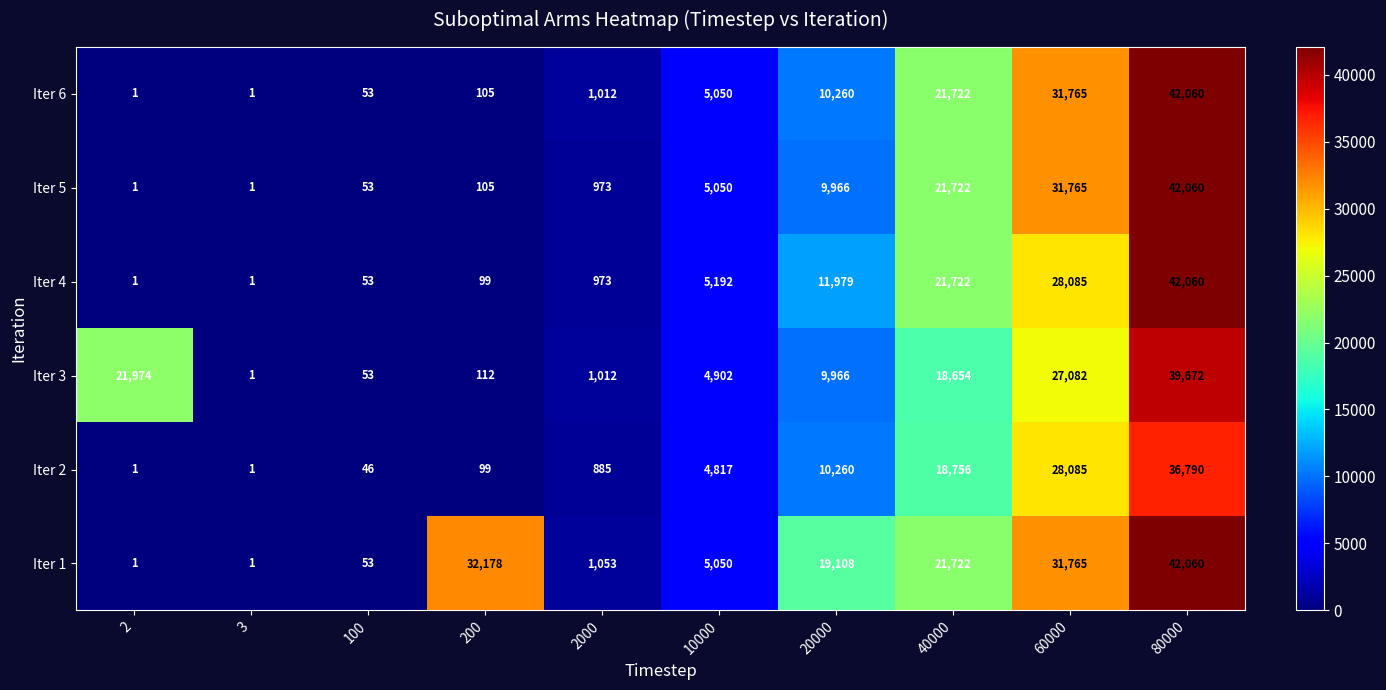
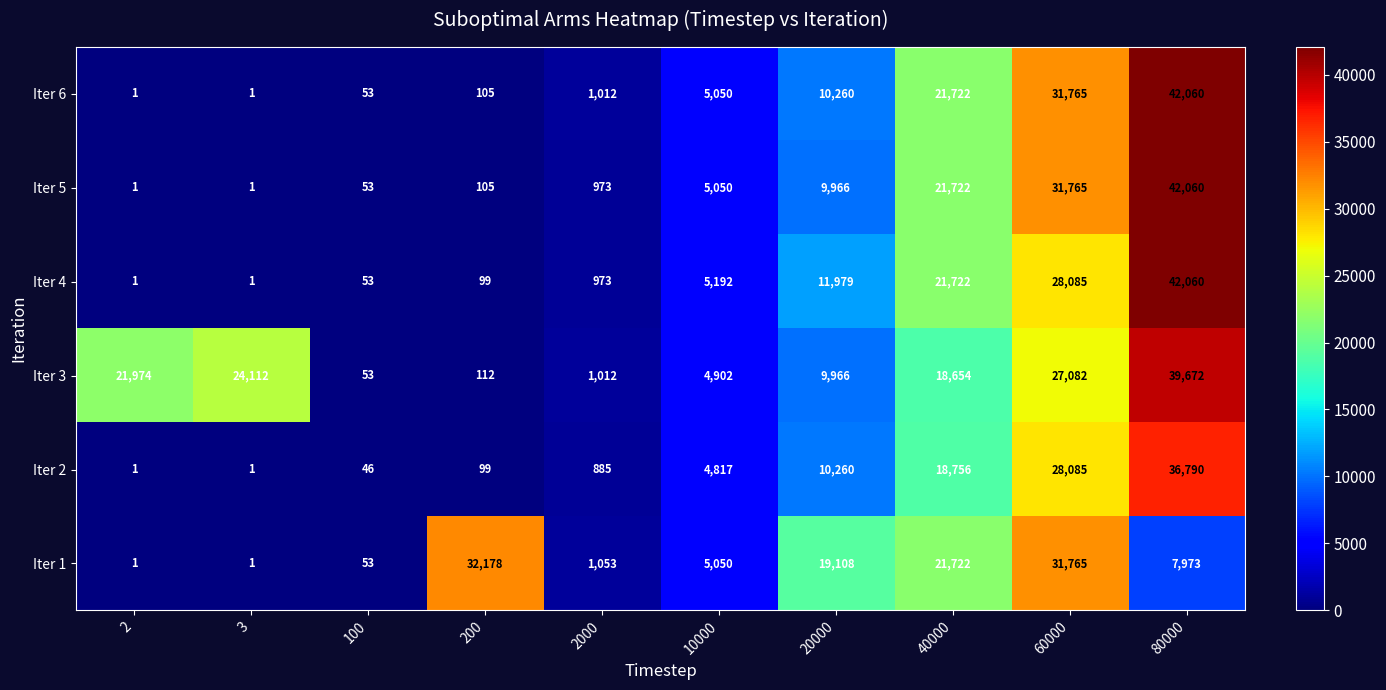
  {
    "Iter 6": {
      "2": "1",
      "3": "1",
      "100": "53",
      "200": "105",
      "2000": "1,012",
      "10000": "5,050",
      "20000": "10,260",
      "40000": "21,722",
      "60000": "31,765",
      "80000": "42,060"
    },
    "Iter 5": {
      "2": "1",
      "3": "1",
      "100": "53",
      "200": "105",
      "2000": "973",
      "10000": "5,050",
      "20000": "9,966",
      "40000": "21,722",
      "60000": "31,765",
      "80000": "42,060"
    },
    "Iter 4": {
      "2": "1",
      "3": "1",
      "100": "53",
      "200": "99",
      "2000": "973",
      "10000": "5,192",
      "20000": "11,979",
      "40000": "21,722",
      "60000": "28,085",
      "80000": "42,060"
    },
    "Iter 3": {
      "2": "21,974",
-     "3": "1",
+     "3": "24,112",
      "100": "53",
      "200": "112",
      "2000": "1,012",
      "10000": "4,902",
      "20000": "9,966",
      "40000": "18,654",
      "60000": "27,082",
      "80000": "39,672"
    },
    "Iter 2": {
      "2": "1",
      "3": "1",
      "100": "46",
      "200": "99",
      "2000": "885",
      "10000": "4,817",
      "20000": "10,260",
      "40000": "18,756",
      "60000": "28,085",
      "80000": "36,790"
    },
    "Iter 1": {
      "2": "1",
      "3": "1",
      "100": "53",
      "200": "32,178",
      "2000": "1,053",
      "10000": "5,050",
      "20000": "19,108",
      "40000": "21,722",
      "60000": "31,765",
-     "80000": "42,060"
+     "80000": "7,973"
    }
  }
